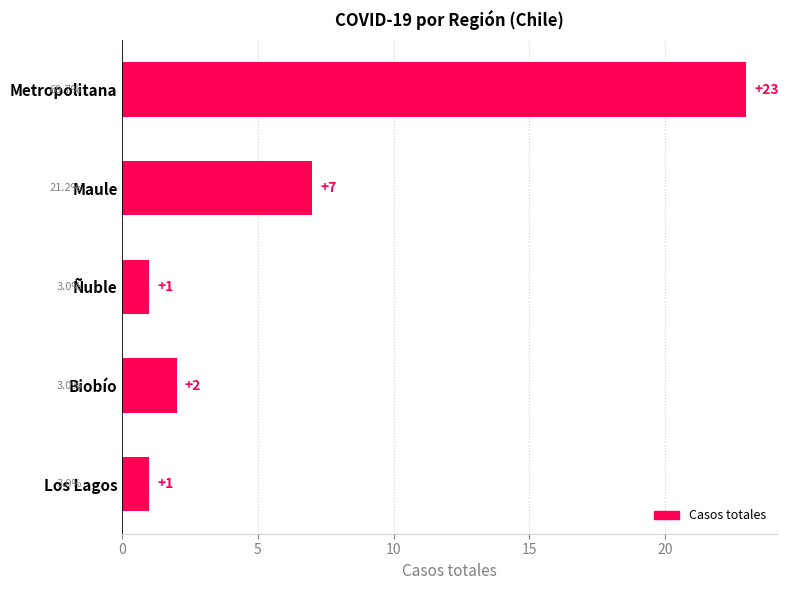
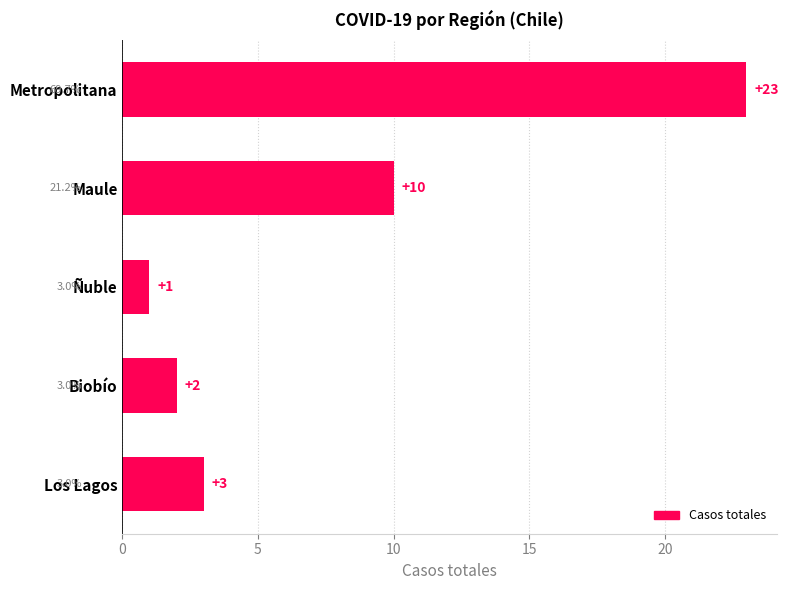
  {
    "Metropolitana": "+23",
-   "Maule": "+7",
+   "Maule": "+10",
    "Ñuble": "+1",
    "Biobío": "+2",
-   "Los Lagos": "+1"
+   "Los Lagos": "+3"
  }
